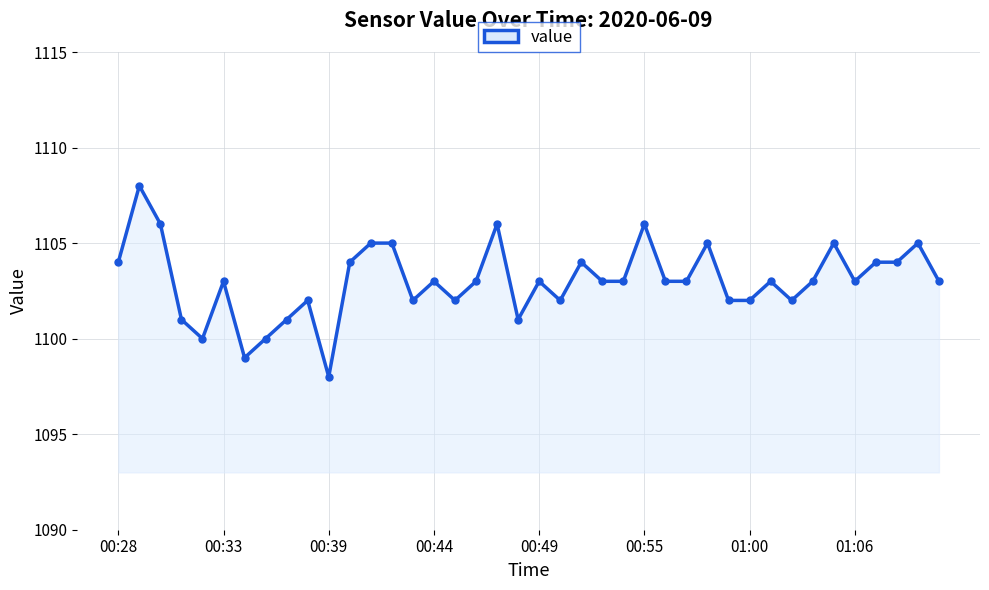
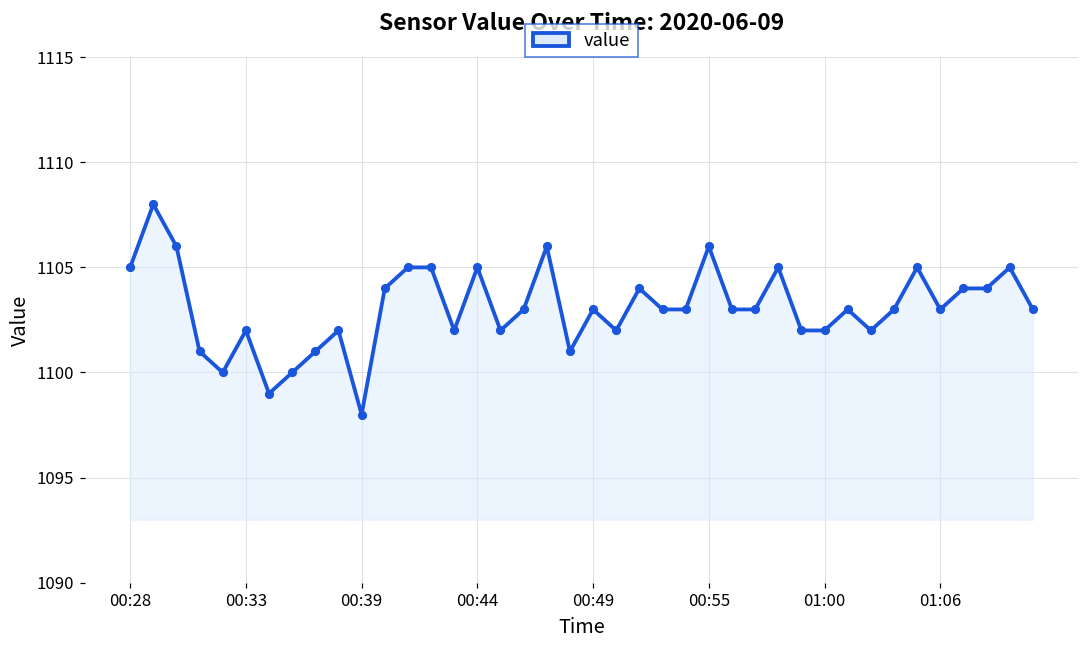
  {
-   "00:28": 1104,
-   "00:33": 1103,
+   "00:28": 1105,
+   "00:33": 1102,
    "00:39": 1098,
-   "00:44": 1103,
+   "00:44": 1105,
    "00:49": 1103,
    "00:55": 1106,
    "01:00": 1102,
    "01:06": 1103
  }
